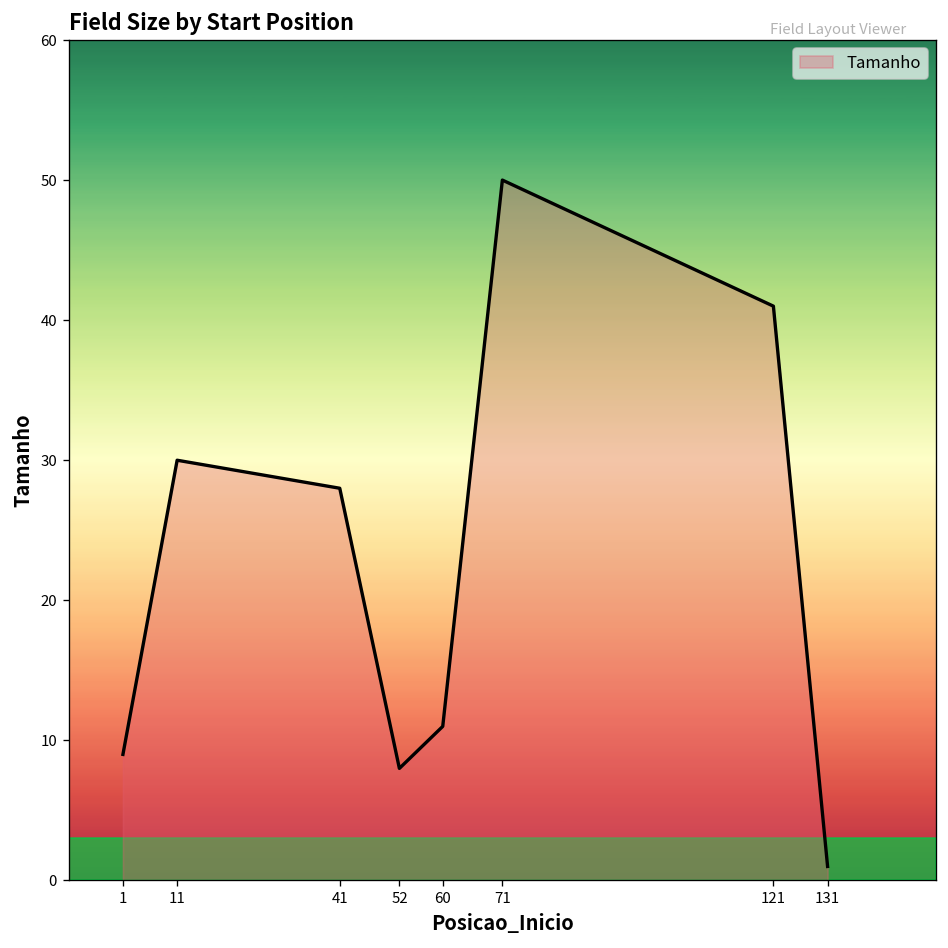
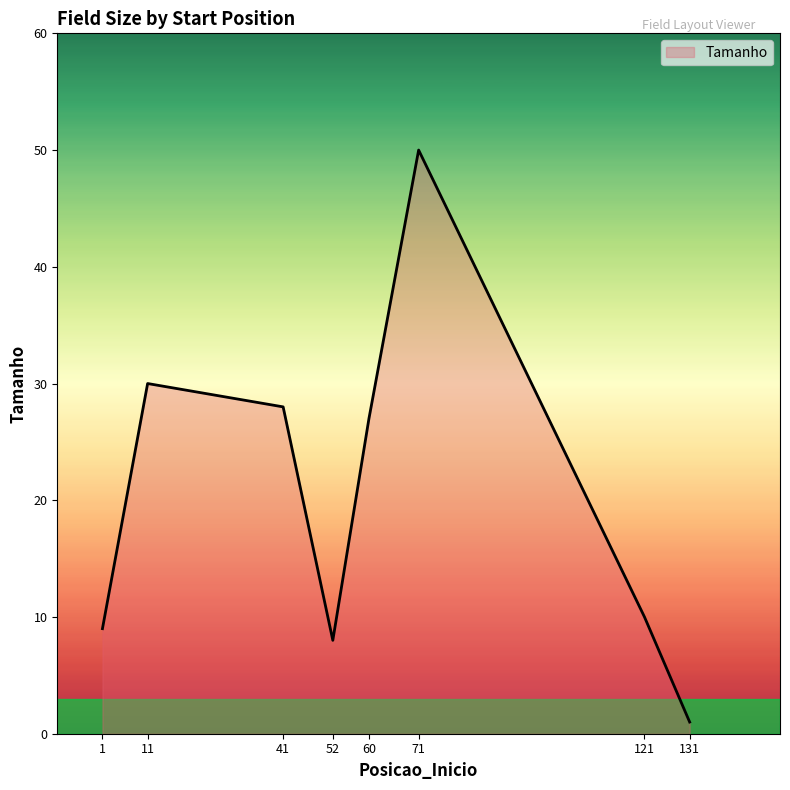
  {
    "1": 9,
    "11": 30,
    "41": 28,
    "52": 8,
-   "60": 11,
+   "60": 27,
    "71": 50,
-   "121": 41
+   "121": 10
  }
